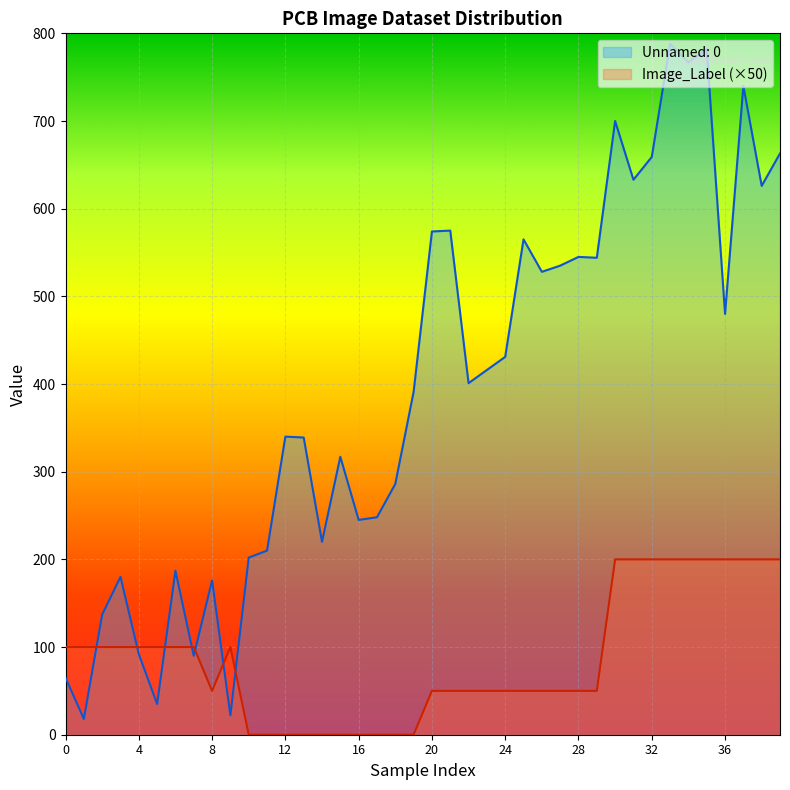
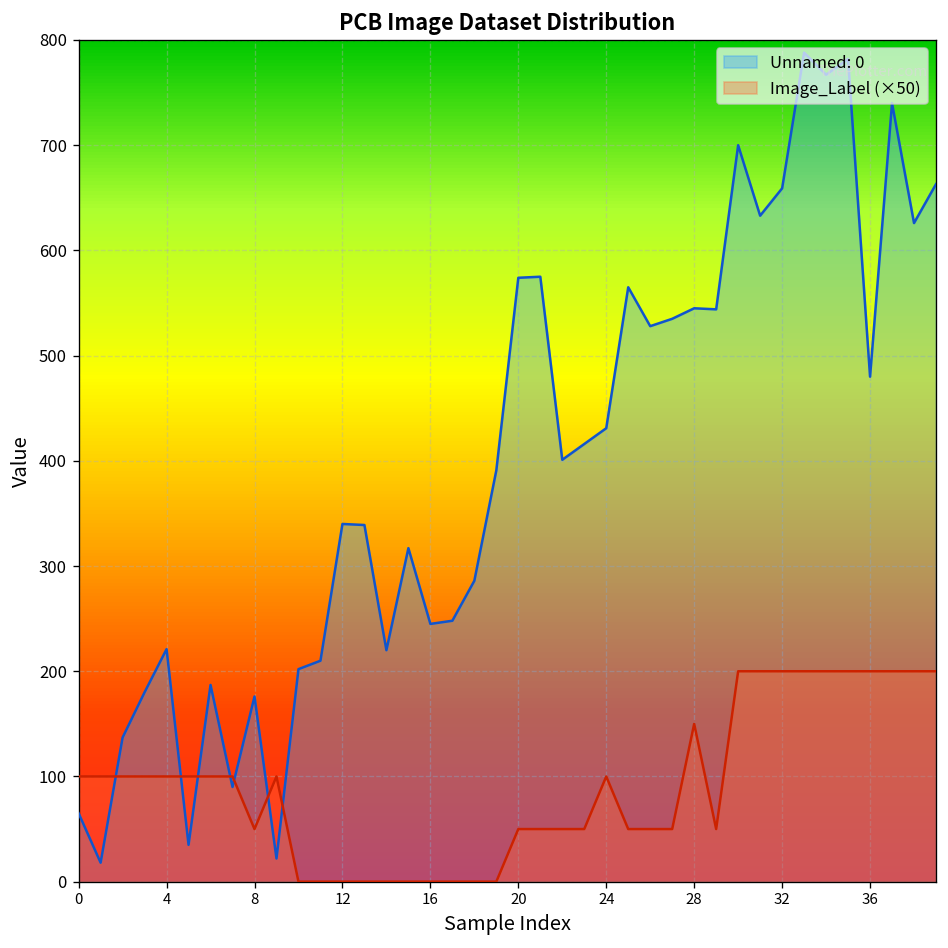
  {
    "Unnamed: 0": {
      "0": 70,
-     "4": 90,
+     "4": 220,
      "8": 180,
      "12": 340,
      "16": 250,
      "20": 570,
      "24": 430,
      "28": 550,
      "32": 660,
      "36": 480
    },
    "Image_Label (×50)": {
      "0": 100,
      "4": 100,
      "8": 50,
      "12": 0,
      "16": 0,
      "20": 50,
-     "24": 50,
-     "28": 50,
+     "24": 100,
+     "28": 150,
      "32": 200,
      "36": 200
    }
  }
